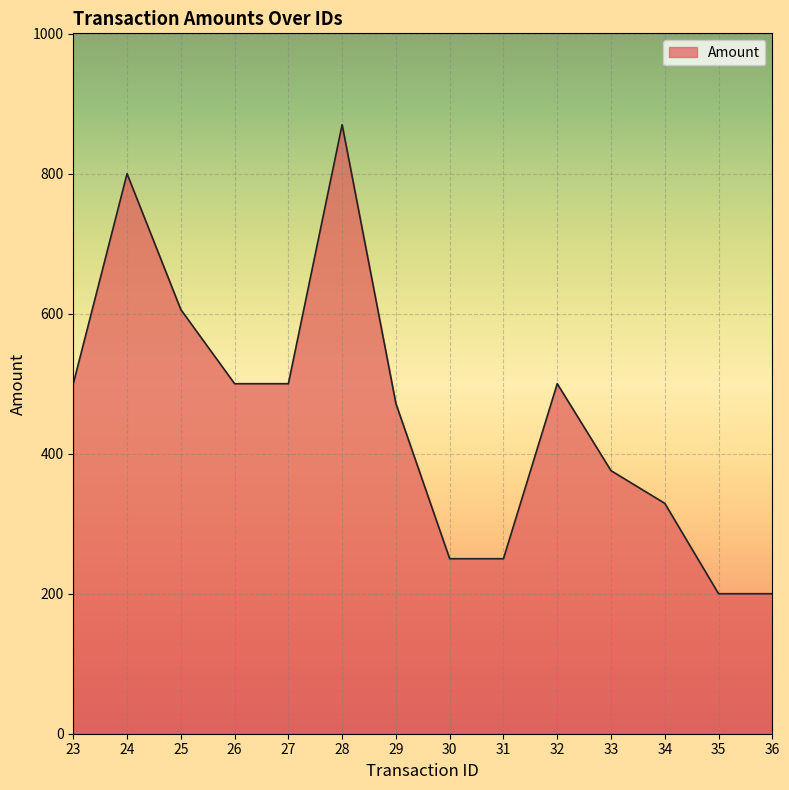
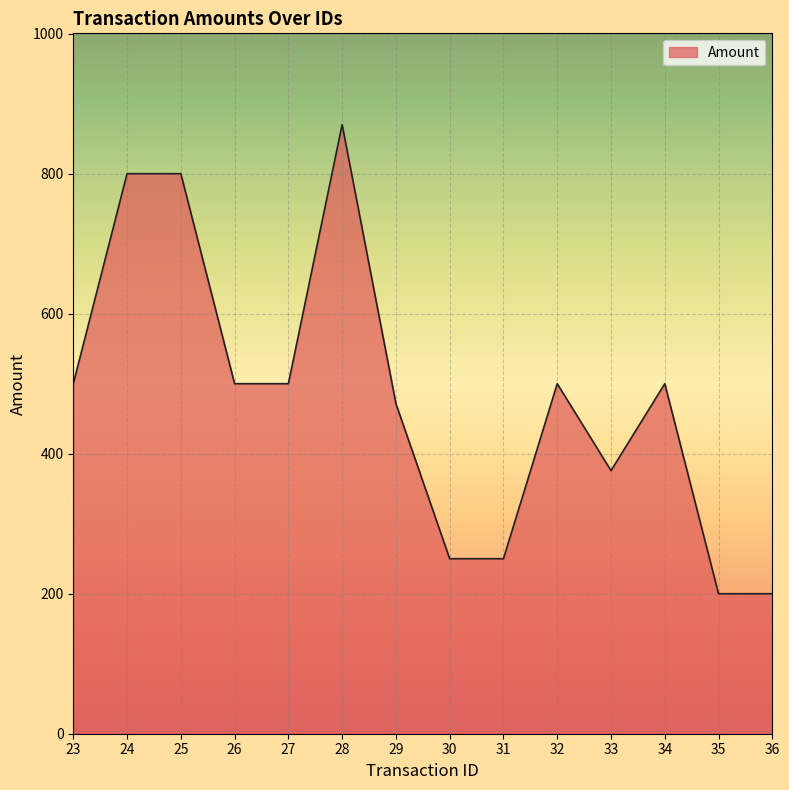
  {
    "23": 500,
    "24": 800,
-   "25": 610,
+   "25": 800,
    "26": 500,
    "27": 500,
    "28": 870,
    "29": 470,
    "30": 250,
    "31": 250,
    "32": 500,
    "33": 380,
-   "34": 330,
+   "34": 500,
    "35": 200,
    "36": 200
  }
